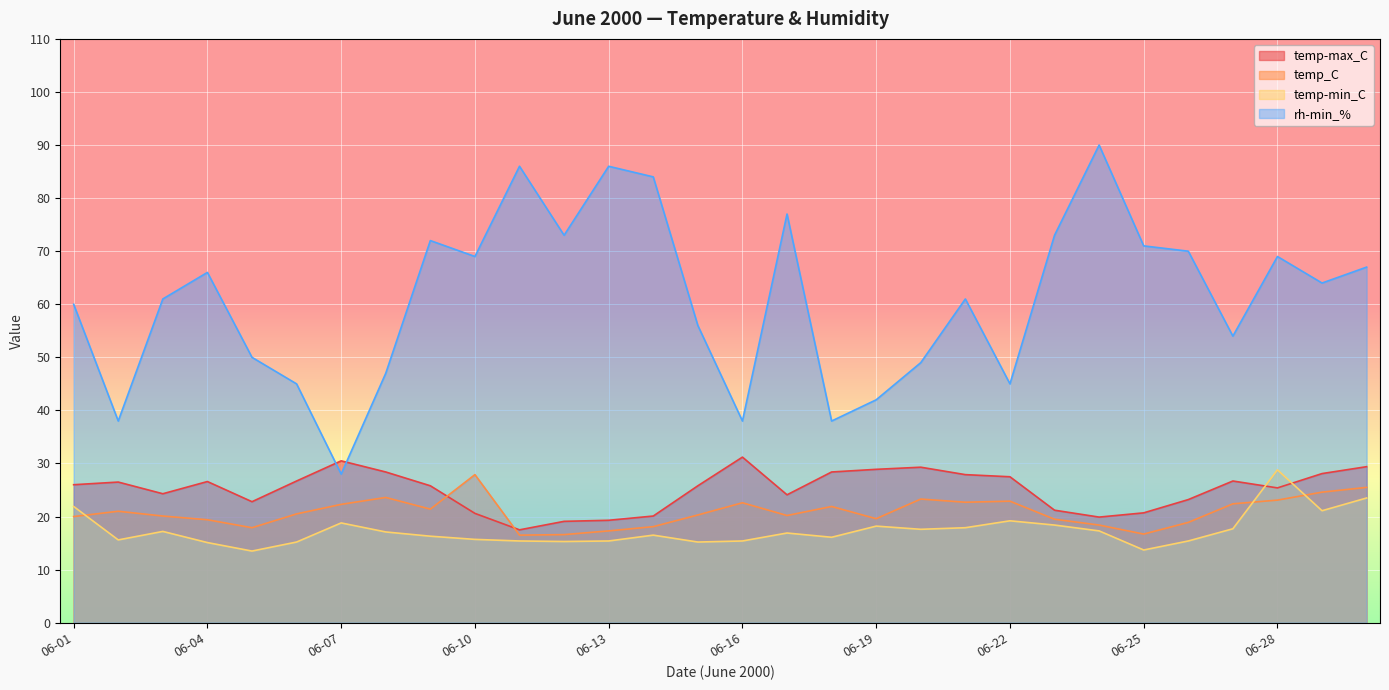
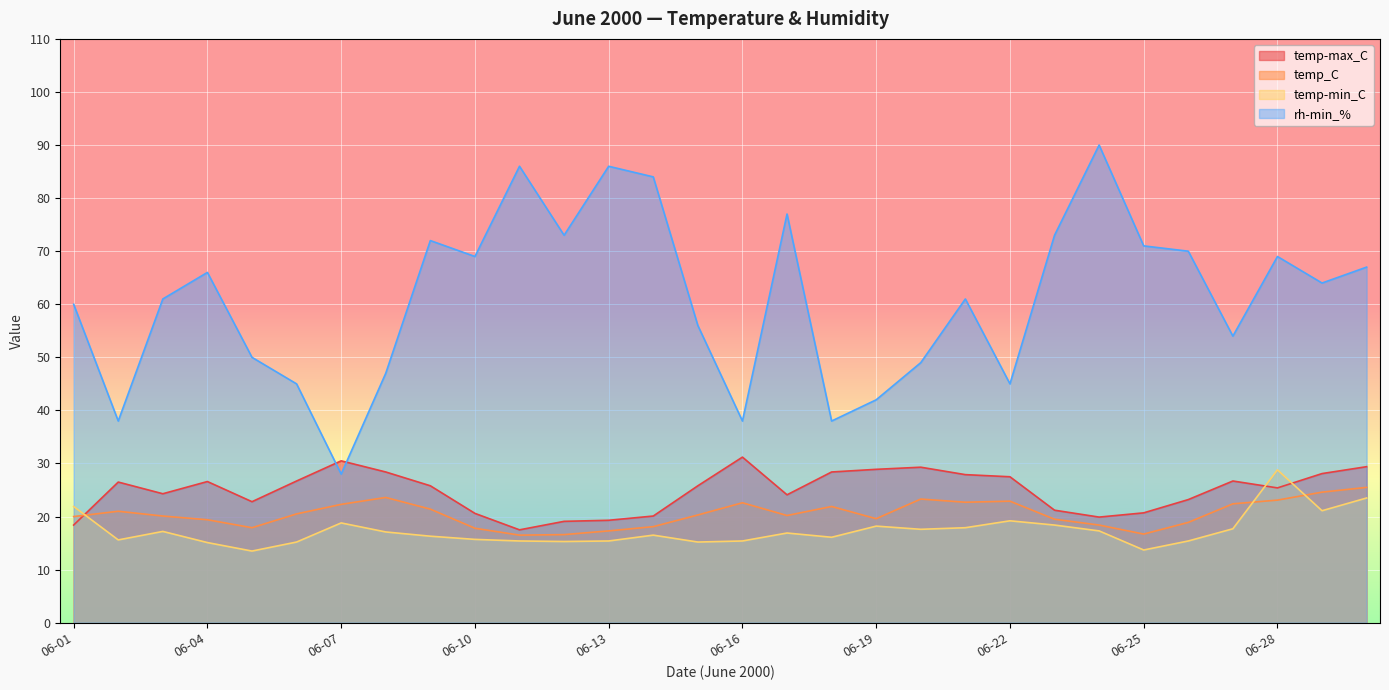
  {
    "temp-max_C": {
-     "06-01": 26,
+     "06-01": 18,
      "06-04": 27,
      "06-07": 31,
      "06-10": 21,
      "06-13": 19,
      "06-16": 31,
      "06-19": 29,
      "06-22": 28,
      "06-25": 21,
      "06-28": 25
    },
    "temp_C": {
      "06-01": 20,
      "06-04": 19,
      "06-07": 22,
-     "06-10": 28,
+     "06-10": 18,
      "06-13": 17,
      "06-16": 23,
      "06-19": 20,
      "06-22": 23,
      "06-25": 17,
      "06-28": 23
    },
    "temp-min_C": {
      "06-01": 22,
      "06-04": 15,
      "06-07": 19,
      "06-10": 16,
      "06-13": 15,
      "06-16": 15,
      "06-19": 18,
      "06-22": 19,
      "06-25": 14,
      "06-28": 29
    },
    "rh-min_%": {
      "06-01": 60,
      "06-04": 66,
      "06-07": 28,
      "06-10": 69,
      "06-13": 86,
      "06-16": 38,
      "06-19": 42,
      "06-22": 45,
      "06-25": 71,
      "06-28": 69
    }
  }
